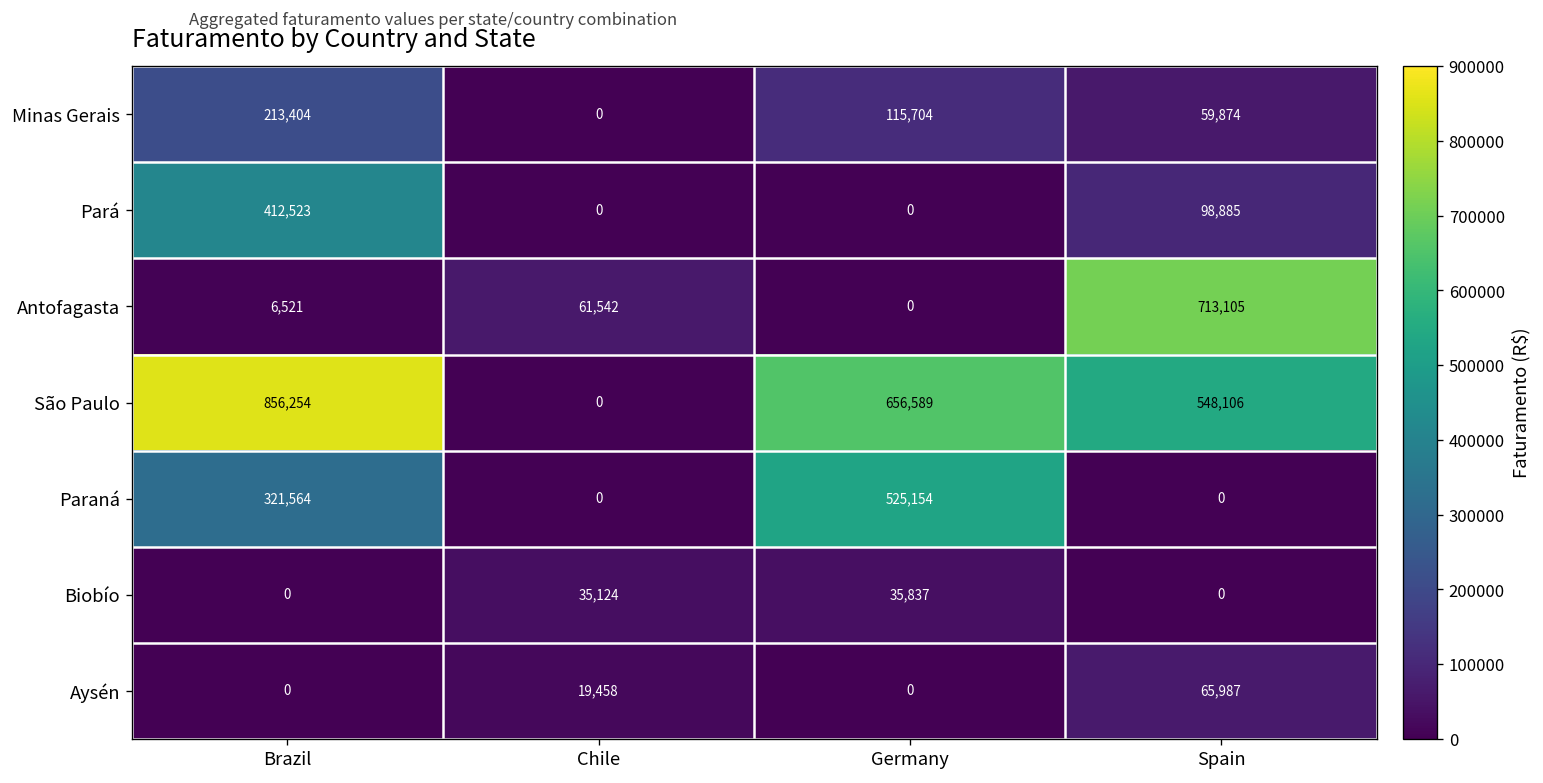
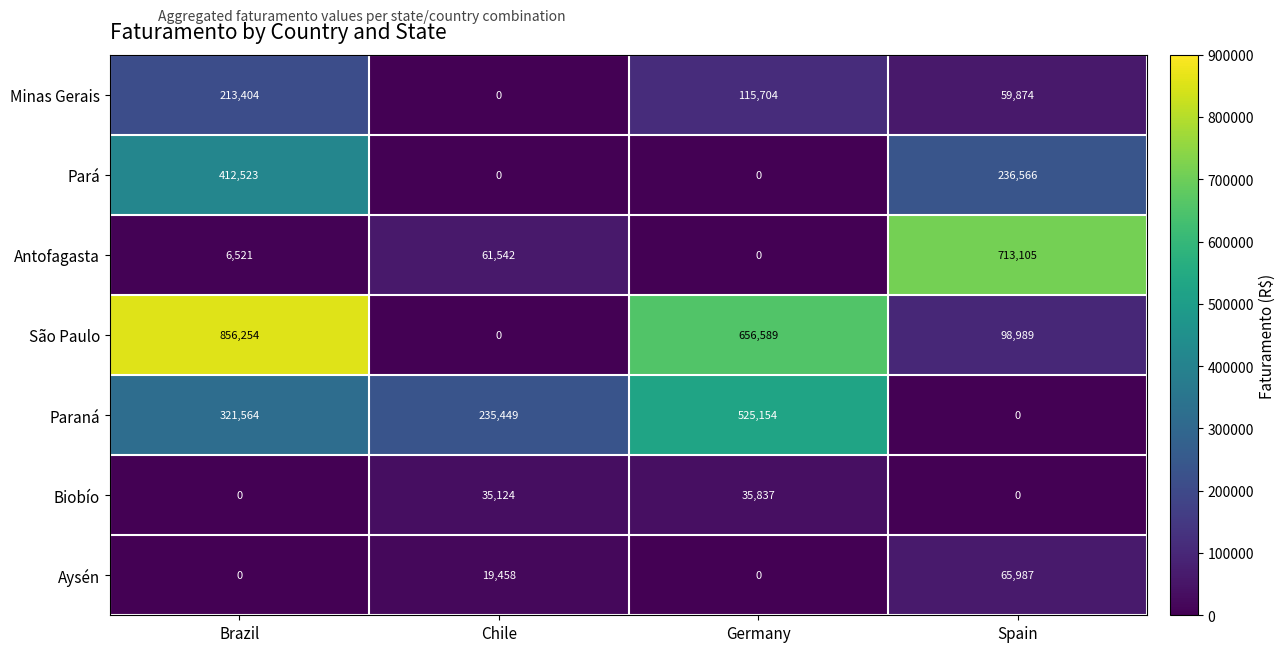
  {
    "Minas Gerais": {
      "Brazil": "213,404",
      "Chile": "0",
      "Germany": "115,704",
      "Spain": "59,874"
    },
    "Pará": {
      "Brazil": "412,523",
      "Chile": "0",
      "Germany": "0",
-     "Spain": "98,885"
+     "Spain": "236,566"
    },
    "Antofagasta": {
      "Brazil": "6,521",
      "Chile": "61,542",
      "Germany": "0",
      "Spain": "713,105"
    },
    "São Paulo": {
      "Brazil": "856,254",
      "Chile": "0",
      "Germany": "656,589",
-     "Spain": "548,106"
+     "Spain": "98,989"
    },
    "Paraná": {
      "Brazil": "321,564",
-     "Chile": "0",
+     "Chile": "235,449",
      "Germany": "525,154",
      "Spain": "0"
    },
    "Biobío": {
      "Brazil": "0",
      "Chile": "35,124",
      "Germany": "35,837",
      "Spain": "0"
    },
    "Aysén": {
      "Brazil": "0",
      "Chile": "19,458",
      "Germany": "0",
      "Spain": "65,987"
    }
  }
